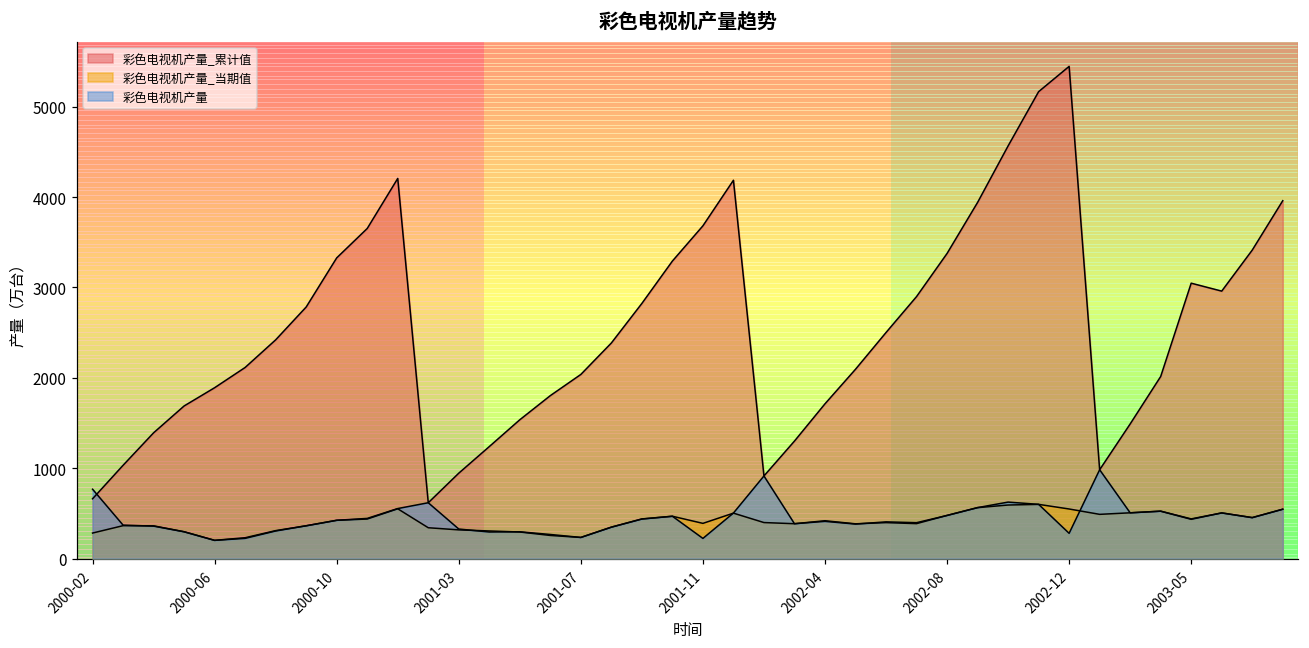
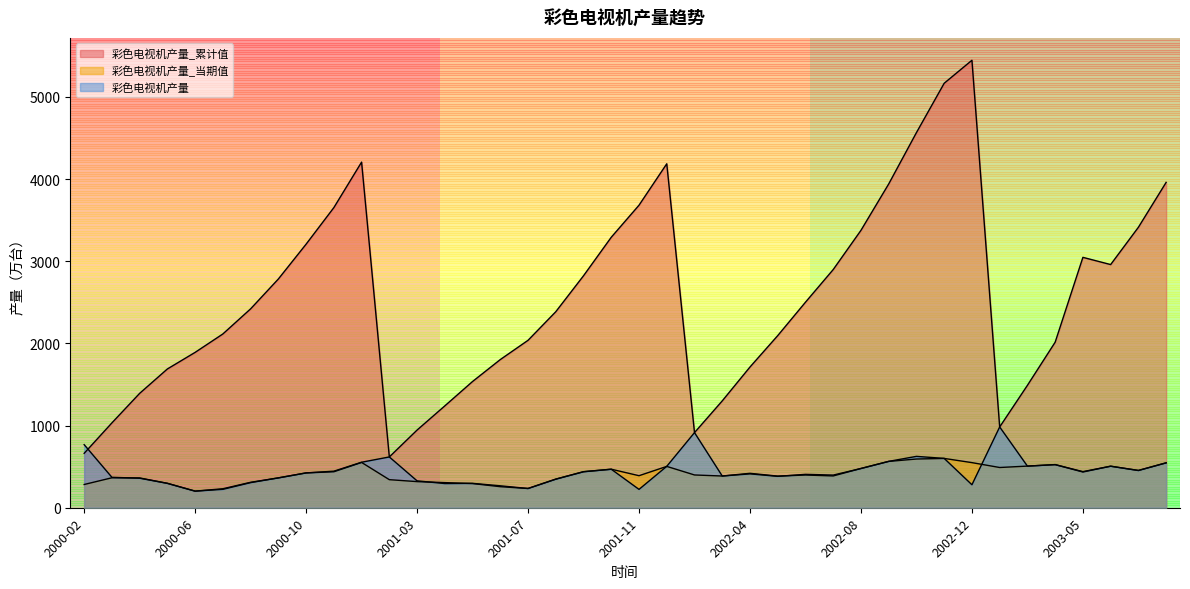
  {
    "彩色电视机产量_累计值": {
      "2000-02": 700,
      "2000-06": 1900,
-     "2000-10": 3300,
+     "2000-10": 3200,
      "2001-03": 900,
      "2001-07": 2000,
      "2001-11": 3700,
      "2002-04": 1700,
      "2002-08": 3400,
      "2002-12": 5400,
      "2003-05": 3000
    },
    "彩色电视机产量_当期值": {
      "2000-02": 300,
      "2001-11": 400,
      "2002-12": 500
    },
    "彩色电视机产量": {
      "2000-02": 800,
      "2001-11": 200,
      "2002-12": 300
    }
  }
